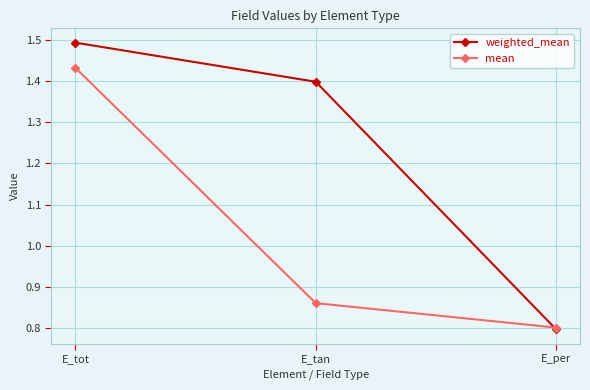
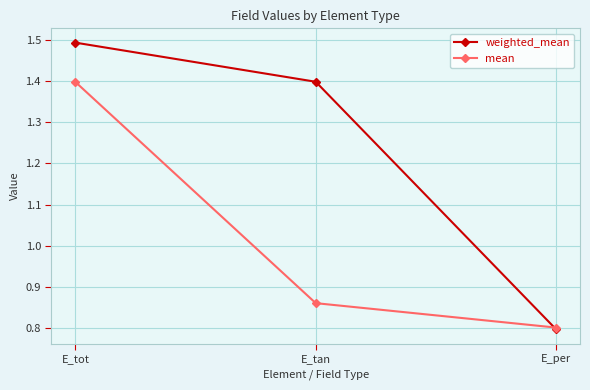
  {
    "weighted_mean": {
      "E_tot": 1.49,
      "E_tan": 1.40
    },
    "mean": {
-     "E_tot": 1.43,
+     "E_tot": 1.40,
      "E_tan": 0.86
    }
  }
